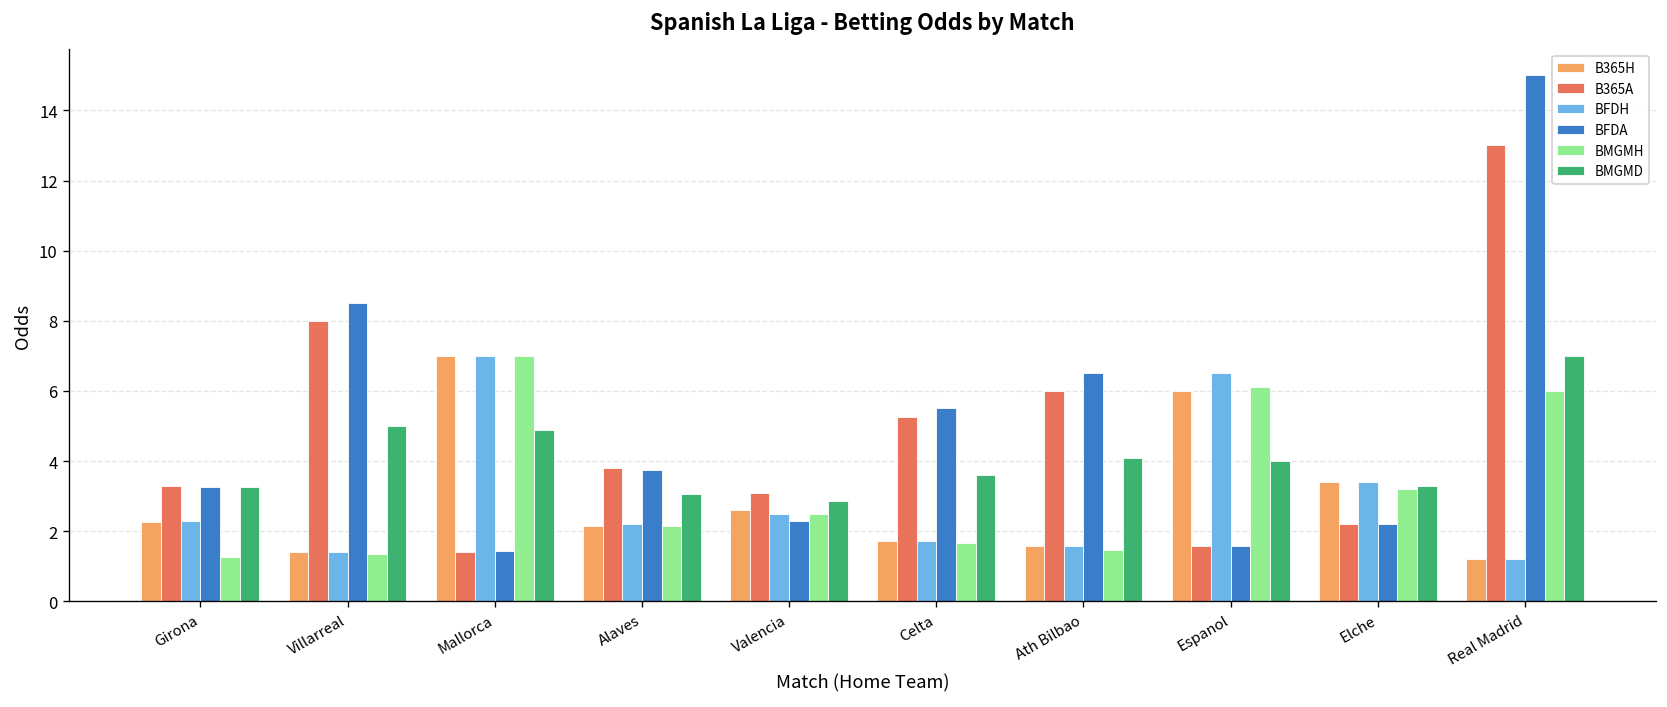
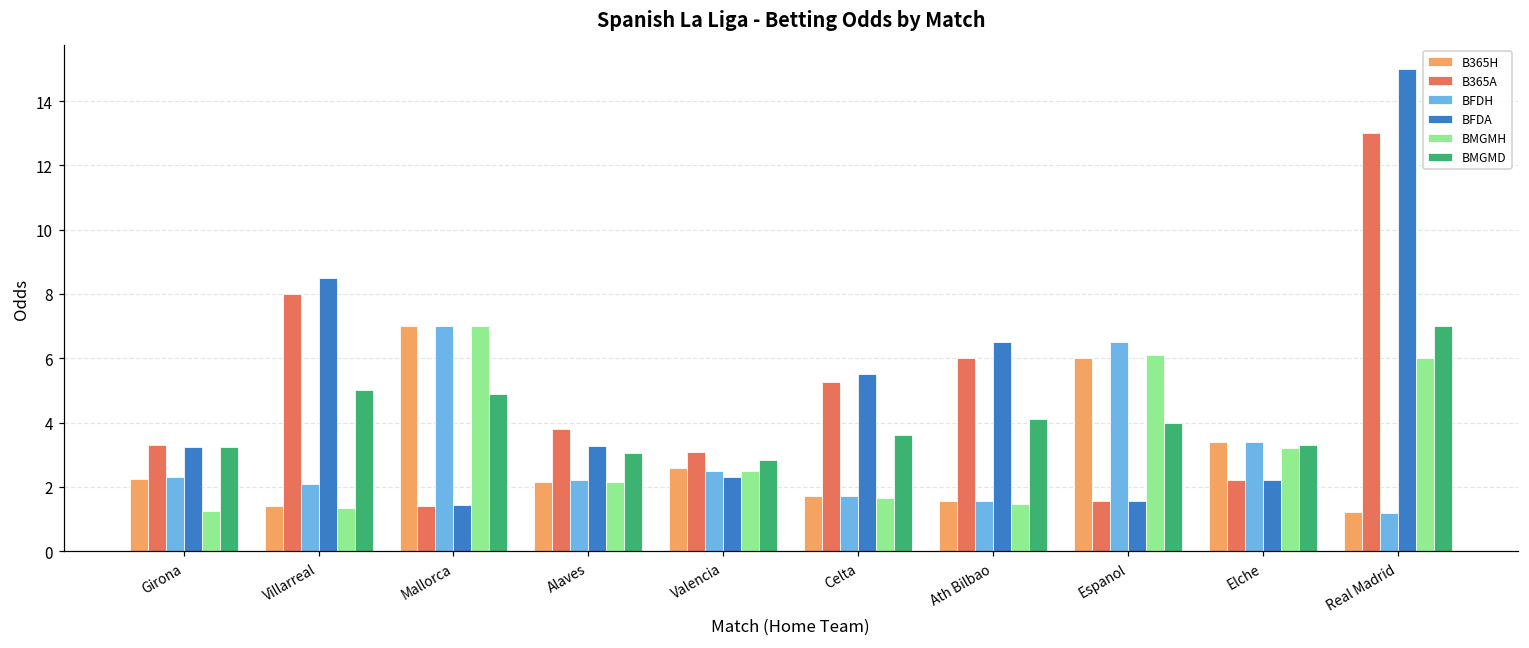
  {
    "BFDH": {
      "Girona": 2.3,
-     "Villarreal": 1.4,
+     "Villarreal": 2.1,
      "Mallorca": 7.0,
      "Alaves": 2.2,
      "Valencia": 2.5,
      "Celta": 1.7,
      "Ath Bilbao": 1.6,
      "Espanol": 6.5,
      "Elche": 3.4,
      "Real Madrid": 1.2
    },
    "BFDA": {
      "Girona": 3.3,
      "Villarreal": 8.5,
      "Mallorca": 1.4,
-     "Alaves": 3.8,
+     "Alaves": 3.3,
      "Valencia": 2.3,
      "Celta": 5.5,
      "Ath Bilbao": 6.5,
      "Espanol": 1.6,
      "Elche": 2.2,
      "Real Madrid": 15.0
    },
    "BMGMH": {
      "Girona": 1.3,
      "Villarreal": 1.3,
      "Mallorca": 7.0,
      "Alaves": 2.2,
      "Valencia": 2.5,
      "Celta": 1.7,
      "Ath Bilbao": 1.5,
      "Espanol": 6.1,
      "Elche": 3.2,
      "Real Madrid": 6.0
    },
    "BMGMD": {
      "Girona": 3.3,
      "Villarreal": 5.0,
      "Mallorca": 4.9,
      "Alaves": 3.1,
      "Valencia": 2.9,
      "Celta": 3.6,
      "Ath Bilbao": 4.1,
      "Espanol": 4.0,
      "Elche": 3.3,
      "Real Madrid": 7.0
    }
  }
